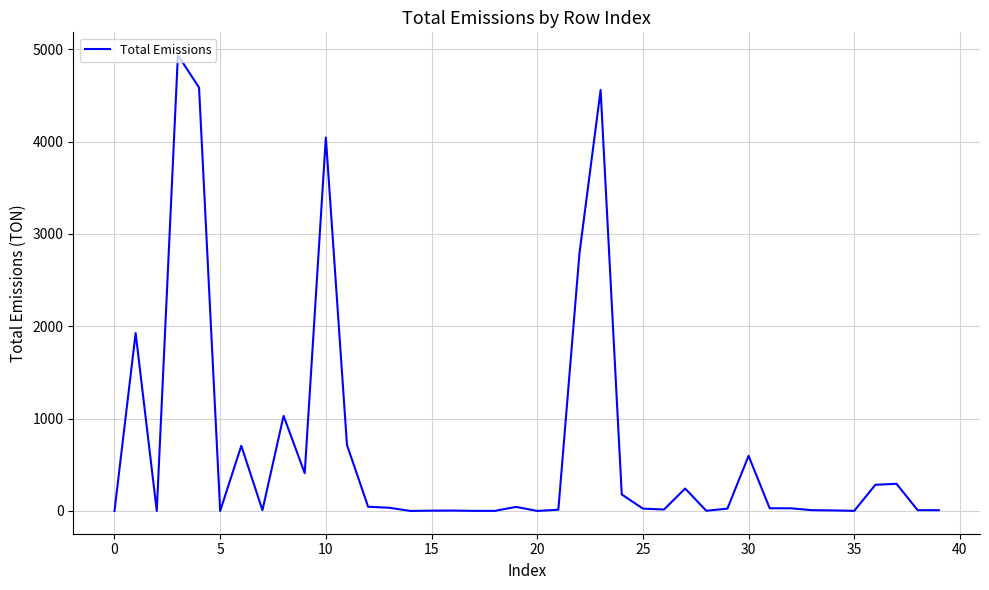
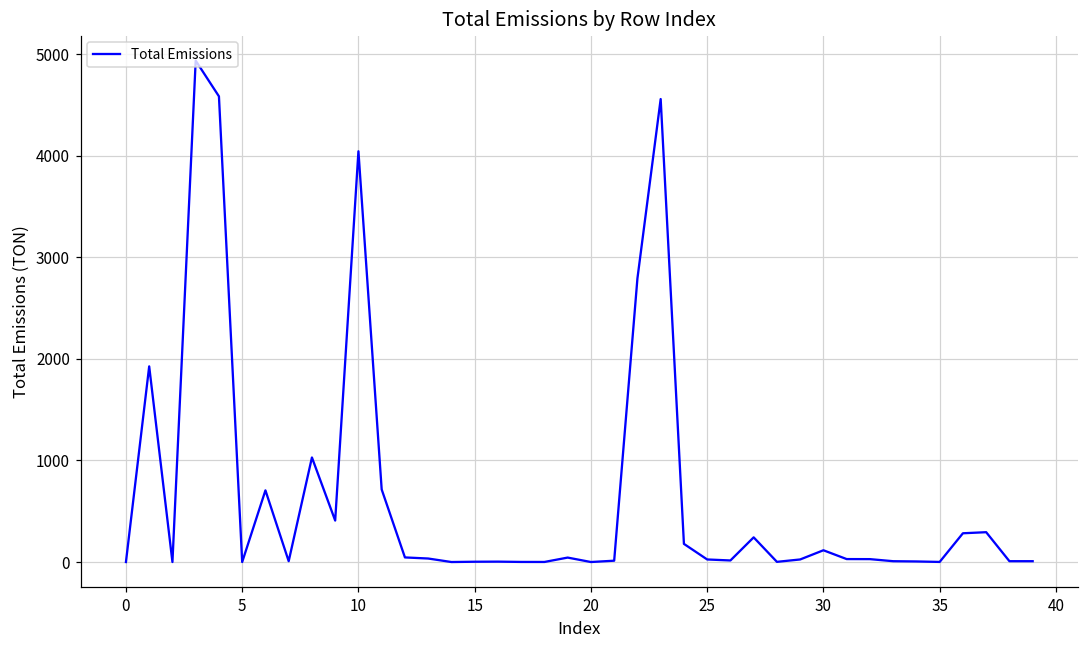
  {
    "0": 0,
    "5": 0,
    "10": 4000,
    "15": 0,
    "20": 0,
    "25": 0,
-   "30": 600,
+   "30": 100,
    "35": 0
  }
